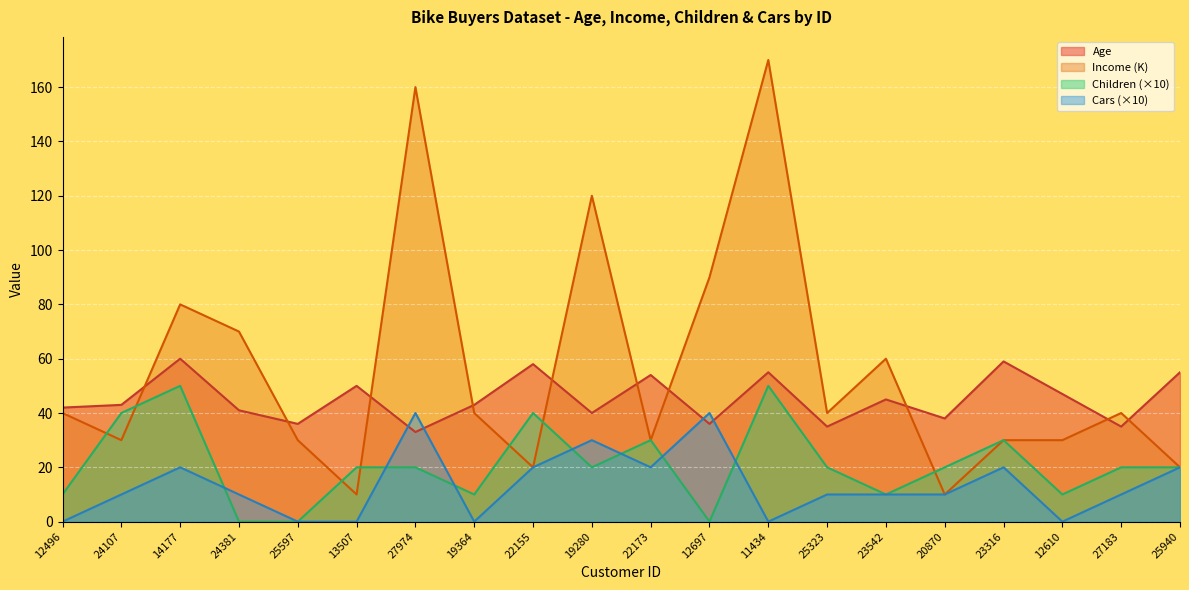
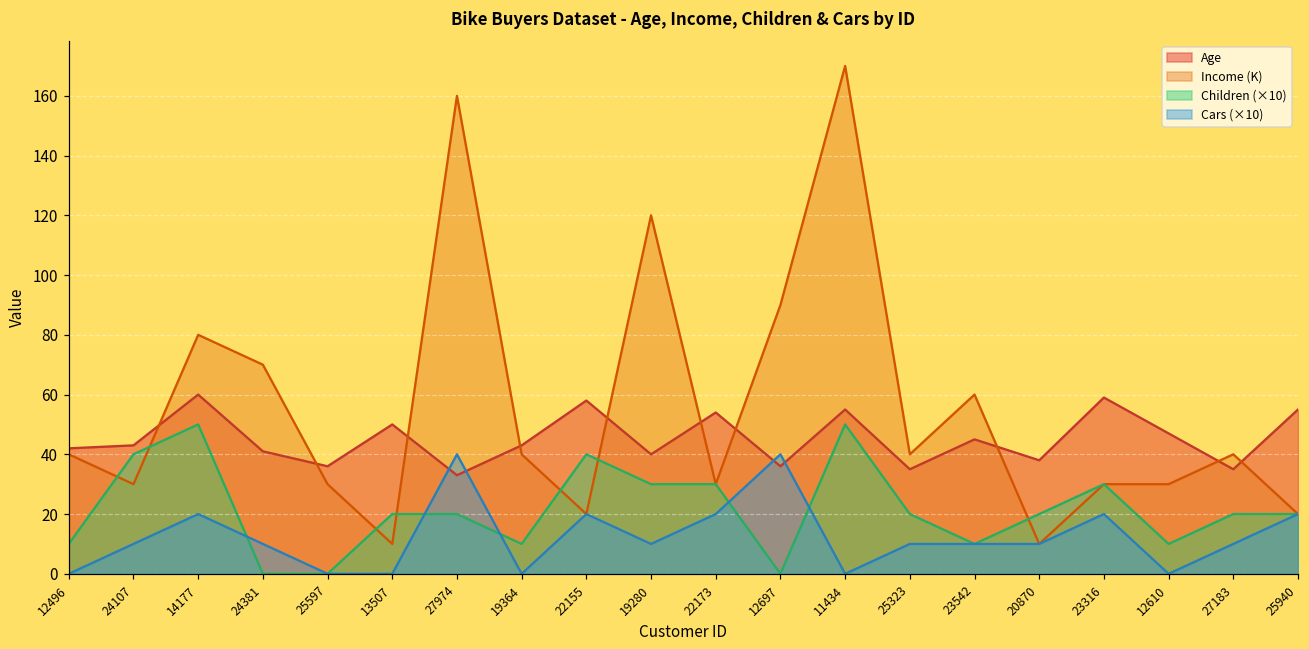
  {
    "Children (×10)": {
      "12496": 10,
      "24107": 40,
      "14177": 50,
      "24381": 0,
      "13507": 20,
      "27974": 20,
      "19364": 10,
      "22155": 40,
-     "19280": 20,
+     "19280": 30,
      "12697": 0,
      "11434": 50,
      "25323": 20,
      "20870": 20,
      "12610": 10,
      "27183": 20
    },
    "Cars (×10)": {
      "12496": 0,
      "24107": 10,
      "14177": 20,
      "24381": 10,
      "13507": 0,
      "27974": 40,
      "19364": 0,
-     "19280": 30,
+     "19280": 10,
      "22173": 20,
      "12697": 40,
      "11434": 0,
      "25323": 10,
      "23316": 20,
      "12610": 0,
      "27183": 10
    }
  }
